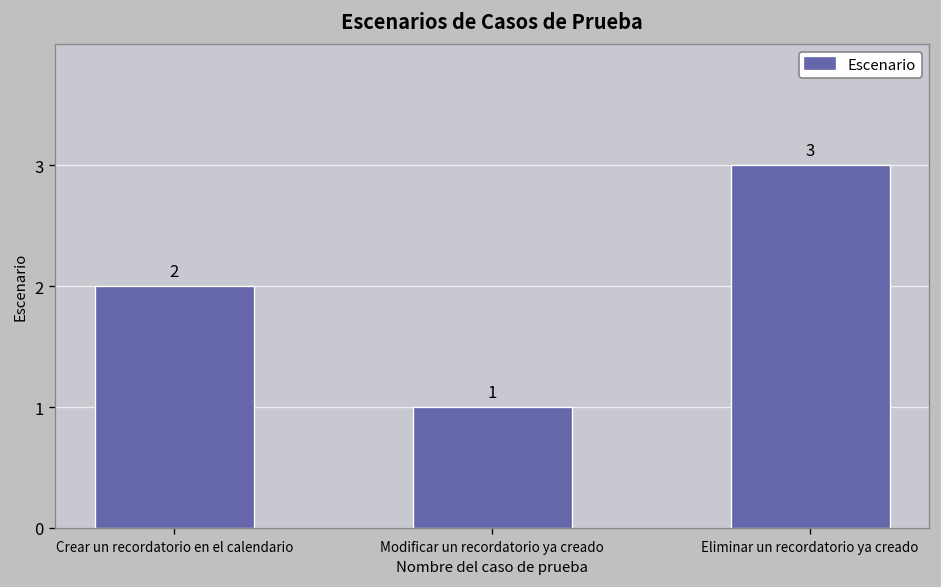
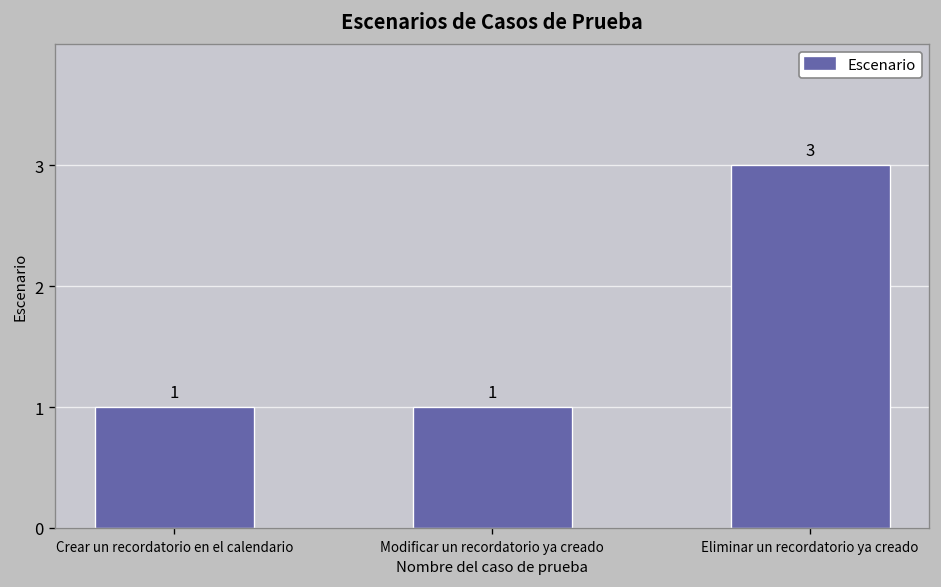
  {
-   "Crear un recordatorio en el calendario": 2,
+   "Crear un recordatorio en el calendario": 1,
    "Modificar un recordatorio ya creado": 1,
    "Eliminar un recordatorio ya creado": 3
  }
